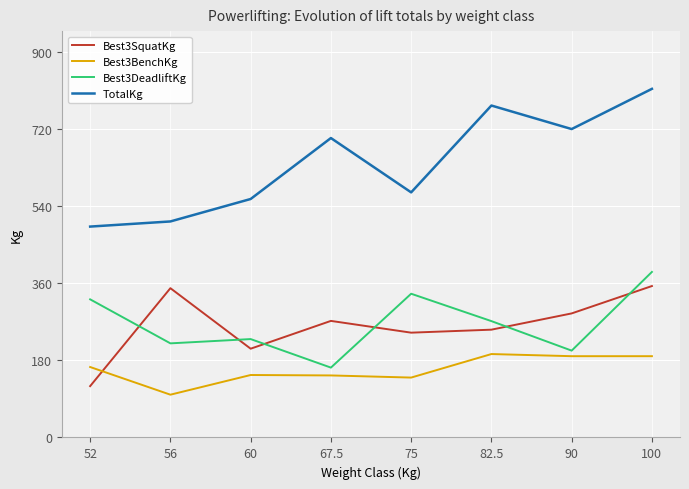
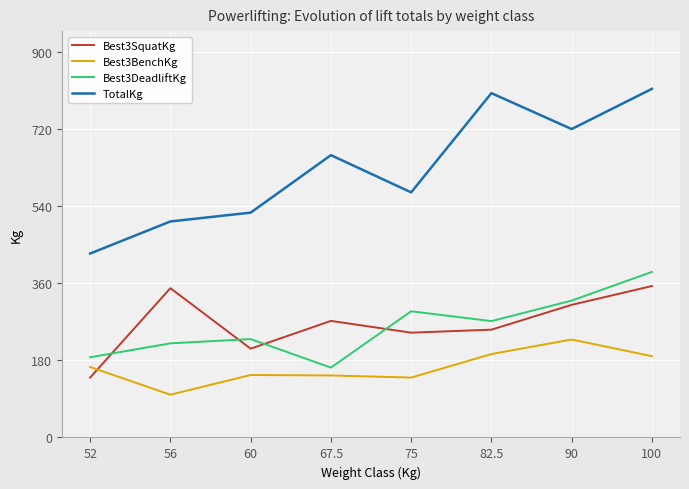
  {
    "Best3SquatKg": {
-     "52": 120,
+     "52": 140,
      "56": 350,
      "60": 210,
      "67.5": 270,
      "75": 250,
      "82.5": 250,
-     "90": 290,
+     "90": 310,
      "100": 350
    },
    "Best3BenchKg": {
      "52": 160,
      "56": 100,
      "60": 150,
      "67.5": 150,
      "75": 140,
      "82.5": 200,
-     "90": 190,
+     "90": 230,
      "100": 190
    },
    "Best3DeadliftKg": {
-     "52": 320,
+     "52": 190,
      "56": 220,
      "60": 230,
      "67.5": 160,
-     "75": 340,
+     "75": 300,
      "82.5": 270,
-     "90": 200,
+     "90": 320,
      "100": 390
    },
    "TotalKg": {
-     "52": 490,
+     "52": 430,
      "56": 510,
-     "60": 560,
-     "67.5": 700,
+     "60": 530,
+     "67.5": 660,
      "75": 570,
-     "82.5": 780,
+     "82.5": 810,
      "90": 720,
      "100": 820
    }
  }
